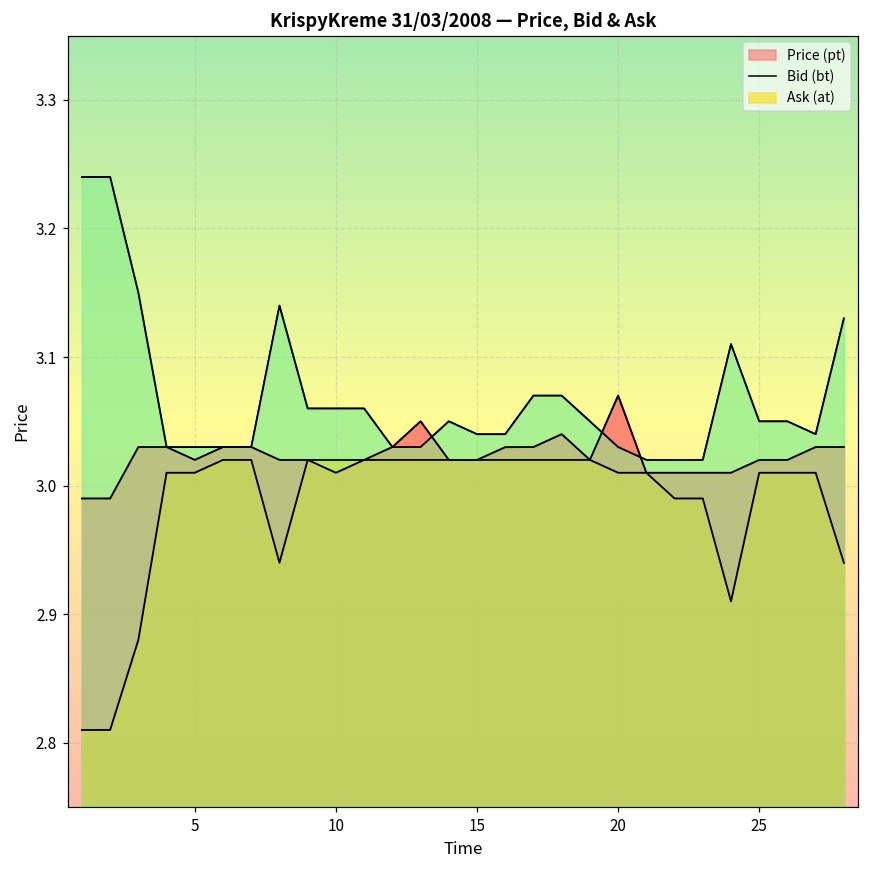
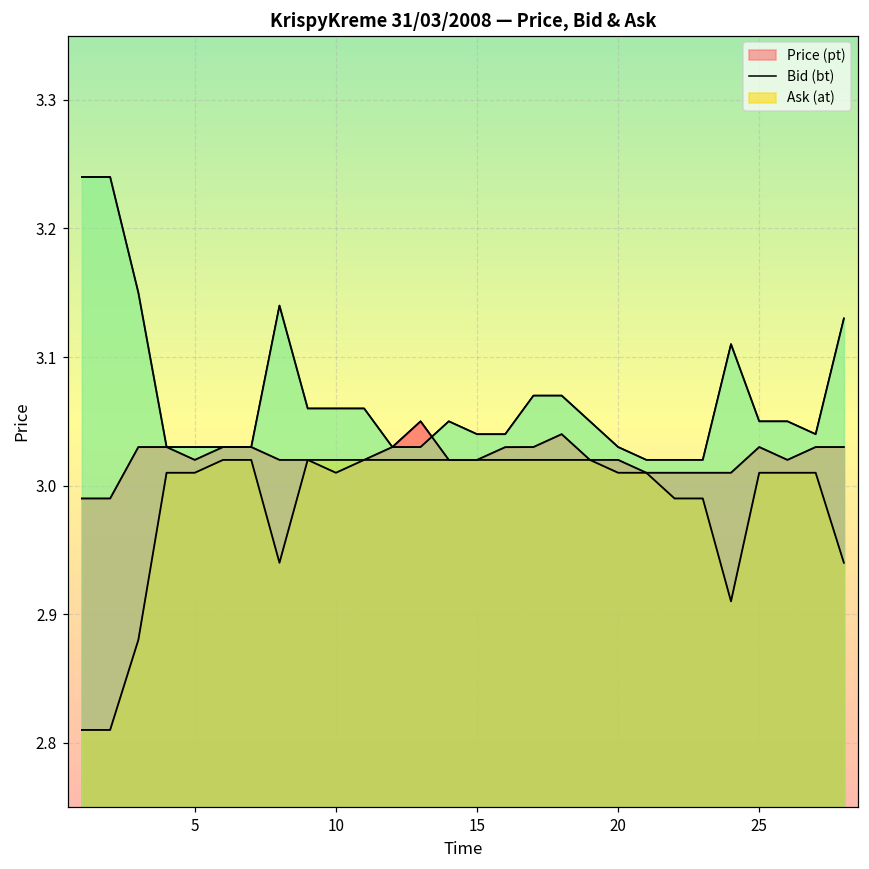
  {
    "Price (pt)": {
      "5": 3.02,
      "10": 3.01,
-     "20": 3.07,
-     "25": 3.02
+     "20": 3.02,
+     "25": 3.03
    }
  }
